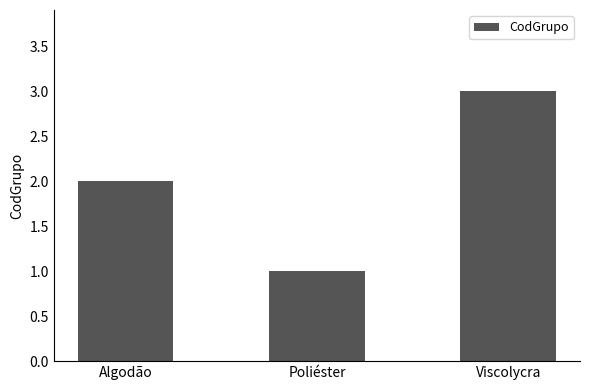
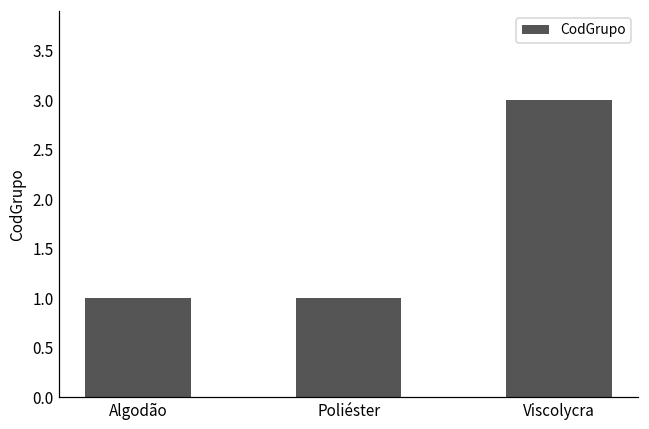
  {
-   "Algodão": 2,
+   "Algodão": 1,
    "Poliéster": 1,
    "Viscolycra": 3
  }
